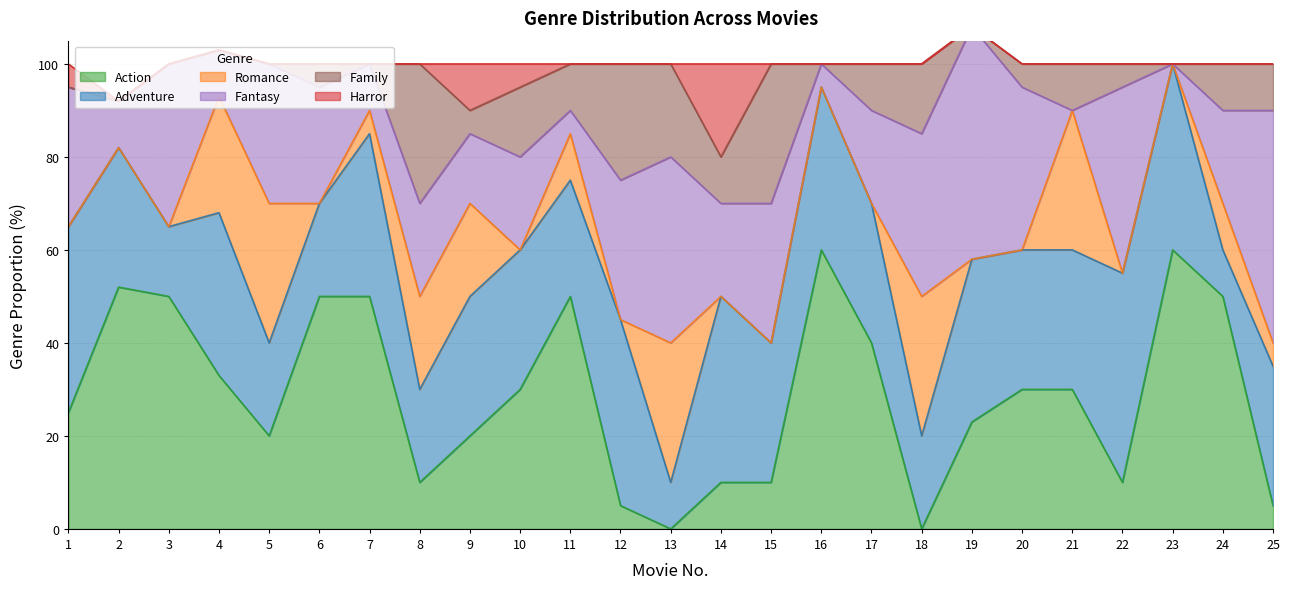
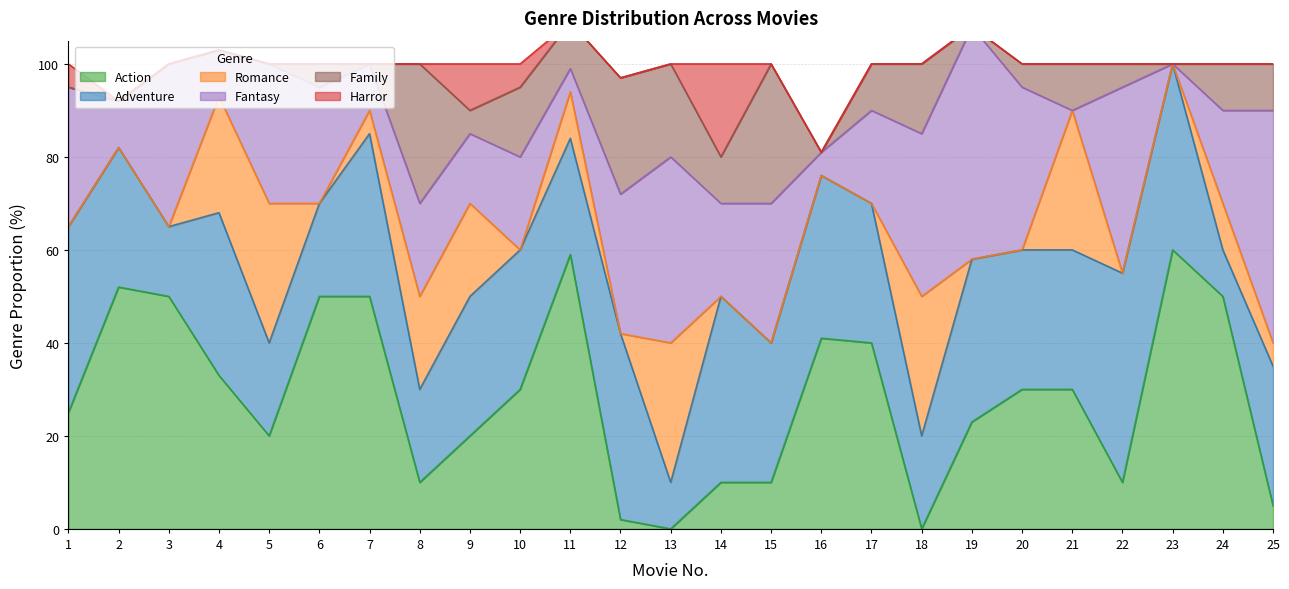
  {
    "Action": {
      "1": 25,
      "2": 52,
      "3": 50,
      "4": 33,
      "5": 20,
      "6": 50,
      "7": 50,
      "8": 10,
      "9": 20,
      "10": 30,
-     "11": 50,
-     "12": 5,
+     "11": 59,
+     "12": 2,
      "13": 0,
      "14": 10,
      "15": 10,
-     "16": 60,
+     "16": 41,
      "17": 40,
      "18": 0,
      "19": 23,
      "20": 30,
      "21": 30,
      "22": 10,
      "23": 60,
      "24": 50,
      "25": 5
    },
    "Adventure": {
      "4": 35,
      "5": 20,
      "7": 35,
      "8": 20,
      "9": 30,
      "11": 25,
      "13": 10,
      "18": 20,
      "21": 30,
      "24": 10,
      "25": 30
    },
    "Romance": {
      "5": 30,
      "7": 5,
      "8": 20,
      "9": 20,
      "11": 10,
      "13": 30,
      "18": 30,
      "24": 10,
      "25": 5
    },
    "Fantasy": {
      "8": 20,
      "9": 15,
      "10": 20,
      "11": 5,
      "12": 30,
      "13": 40,
      "14": 20,
      "15": 30,
      "17": 20,
      "18": 35,
      "20": 35,
      "22": 40,
      "24": 20,
      "25": 50
    },
    "Family": {
      "9": 5,
      "10": 15,
      "14": 10
    },
    "Harror": {
      "1": 5,
      "9": 10,
      "10": 5,
      "14": 20
    }
  }
